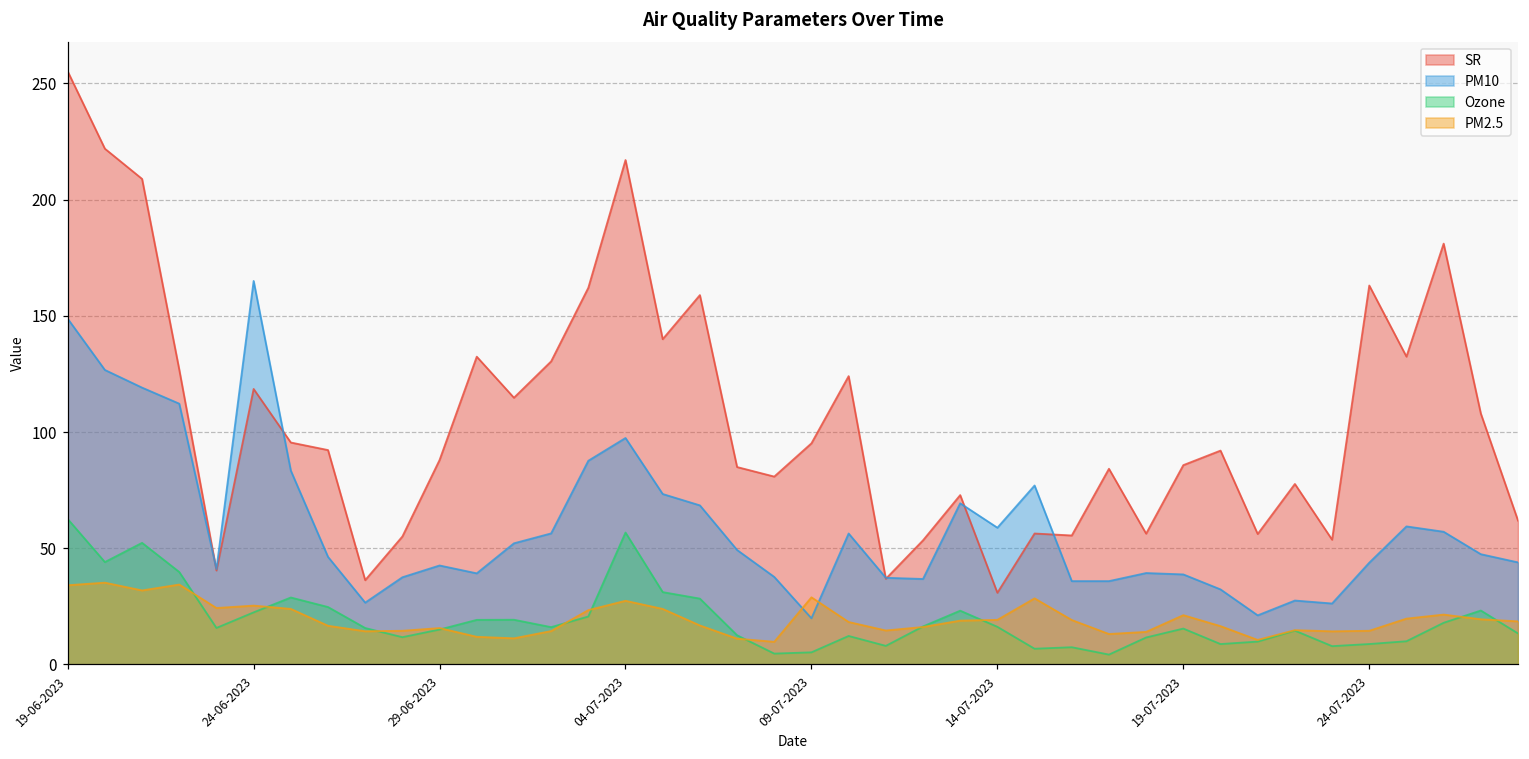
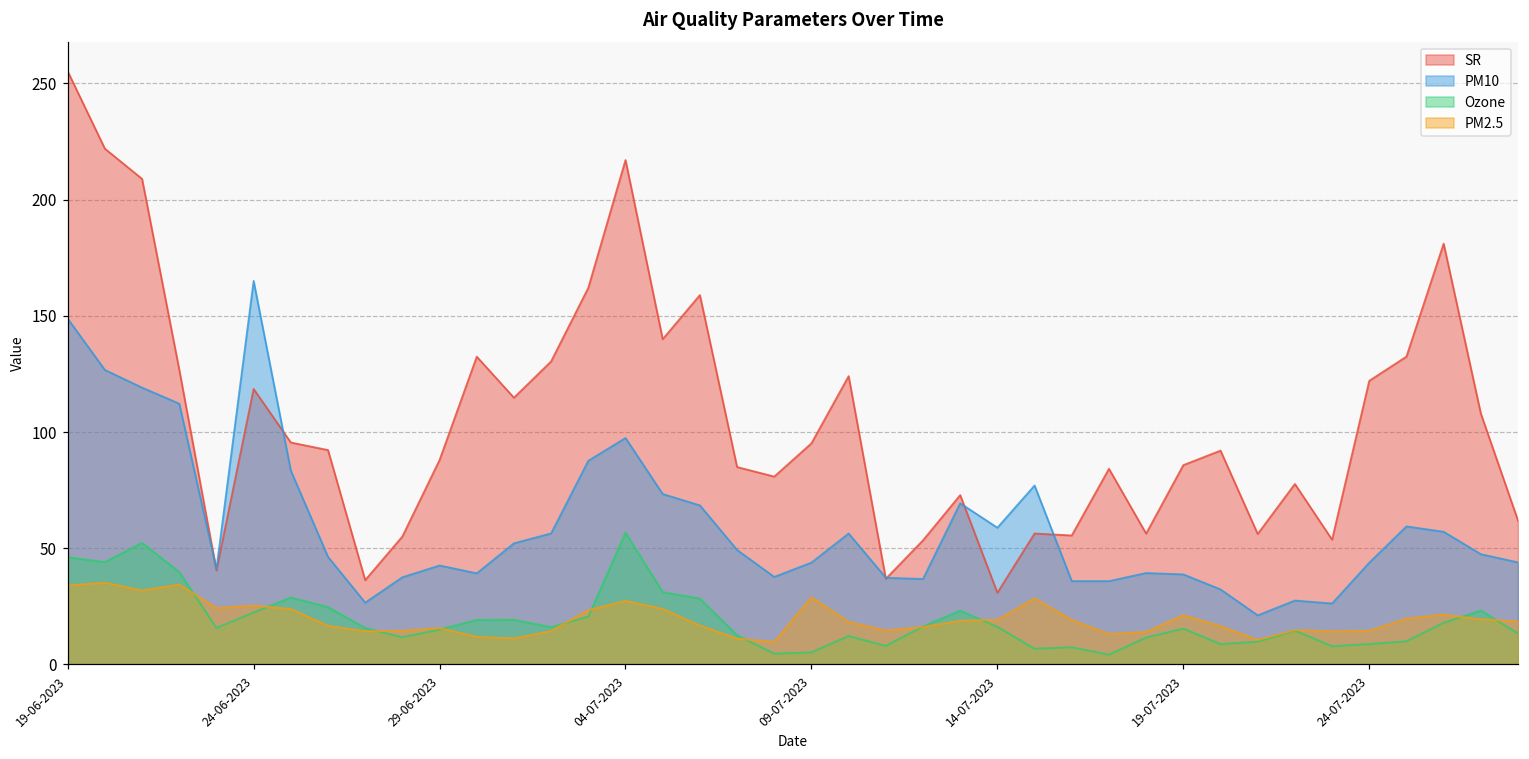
  {
    "SR": {
      "19-06-2023": 255,
      "24-06-2023": 119,
      "29-06-2023": 88,
      "04-07-2023": 217,
      "09-07-2023": 95,
      "14-07-2023": 31,
      "19-07-2023": 86,
-     "24-07-2023": 163
+     "24-07-2023": 122
    },
    "PM10": {
      "19-06-2023": 149,
      "24-06-2023": 165,
      "29-06-2023": 43,
      "04-07-2023": 97,
-     "09-07-2023": 20,
+     "09-07-2023": 44,
      "14-07-2023": 59,
      "19-07-2023": 39,
      "24-07-2023": 44
    },
    "Ozone": {
-     "19-06-2023": 63,
+     "19-06-2023": 46,
      "24-06-2023": 22,
      "04-07-2023": 57,
      "09-07-2023": 5,
      "14-07-2023": 16,
      "19-07-2023": 15,
      "24-07-2023": 9
    },
    "PM2.5": {
      "19-06-2023": 34,
      "24-06-2023": 25,
      "04-07-2023": 27,
      "09-07-2023": 29,
      "14-07-2023": 19,
      "19-07-2023": 21,
      "24-07-2023": 15
    }
  }
